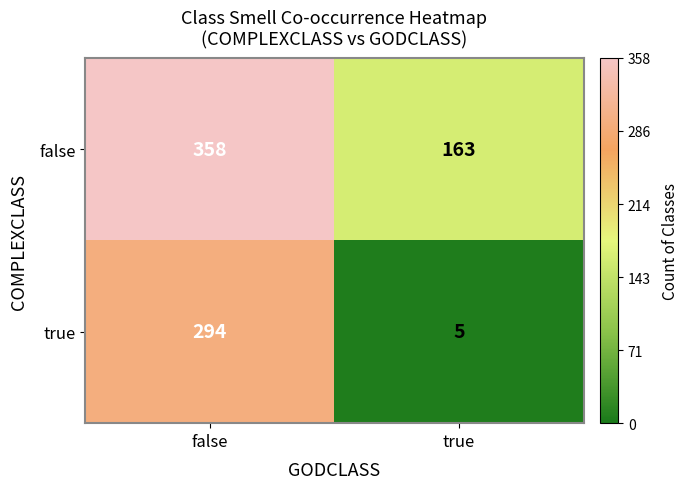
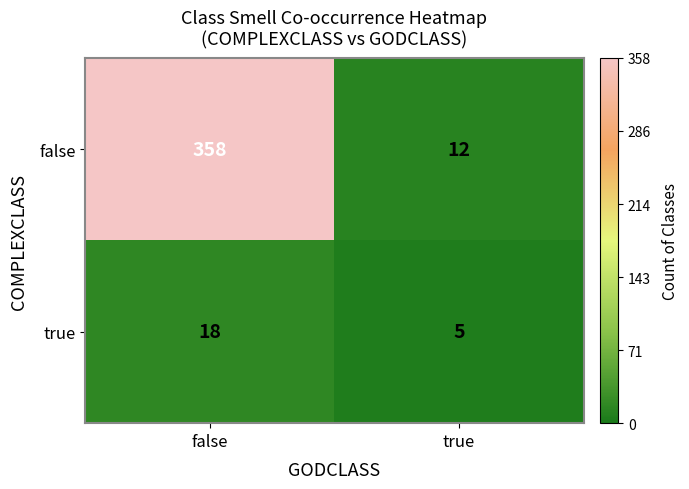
  {
    "false": {
      "false": 358,
-     "true": 163
+     "true": 12
    },
    "true": {
-     "false": 294,
+     "false": 18,
      "true": 5
    }
  }
